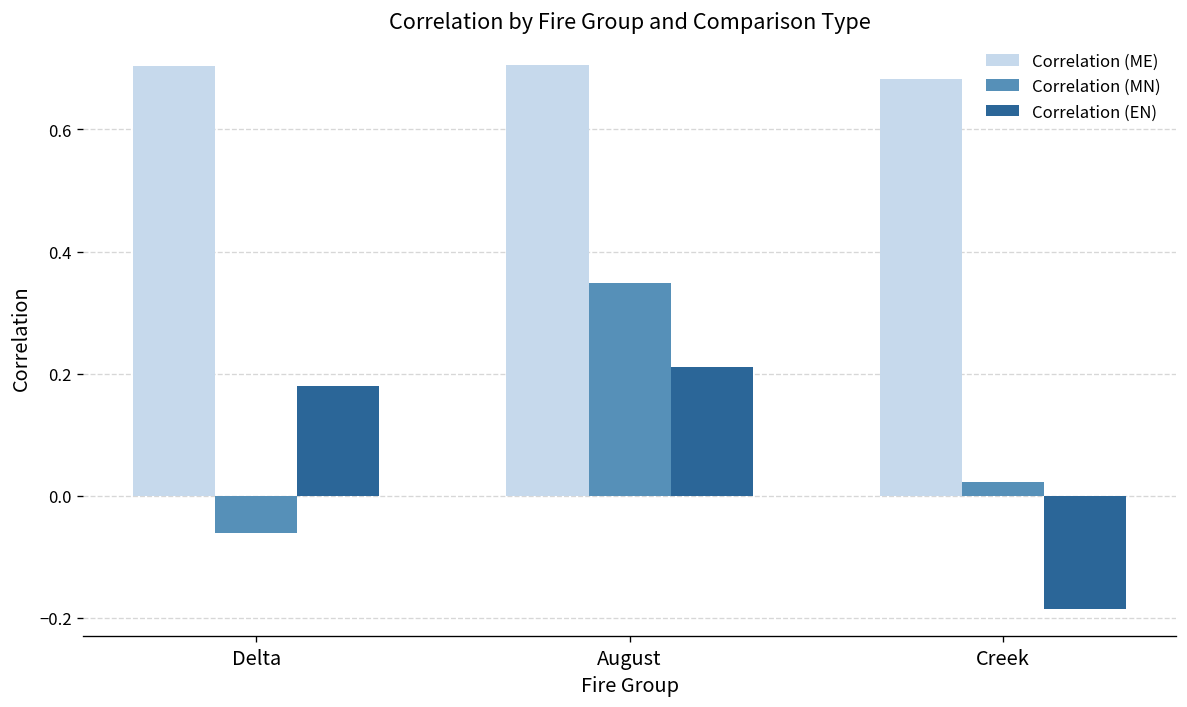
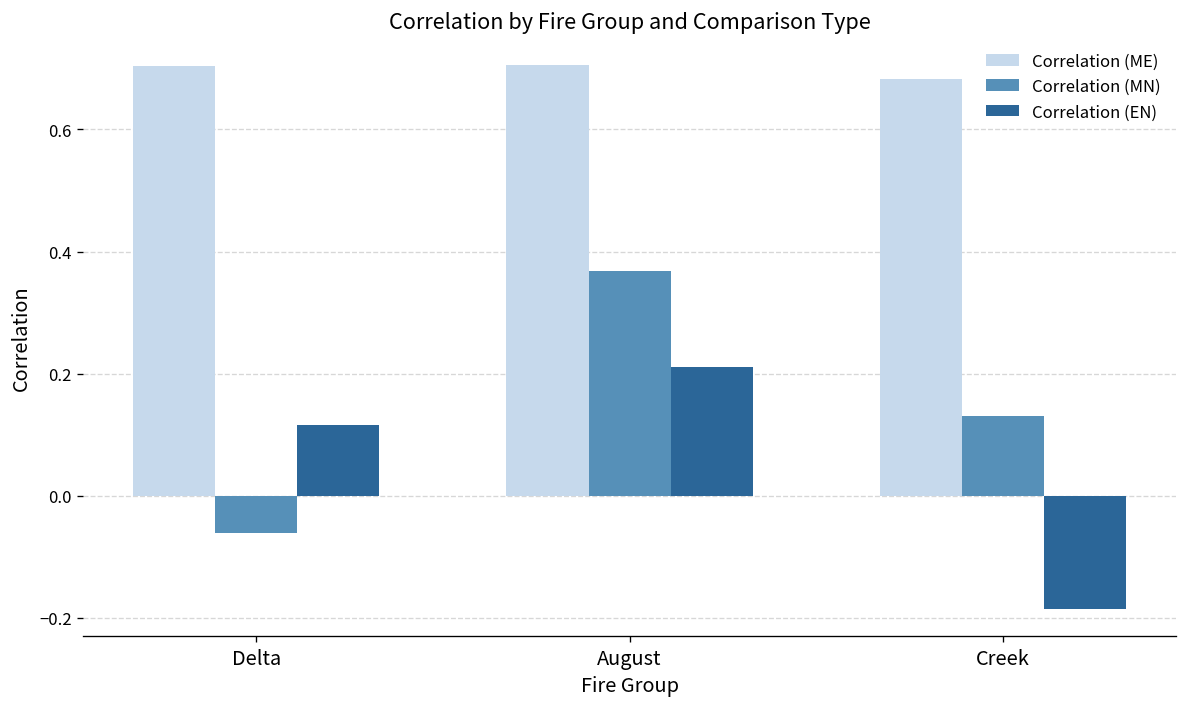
  {
    "Correlation (ME)": {
      "Delta": 0.70,
      "August": 0.71,
      "Creek": 0.68
    },
    "Correlation (MN)": {
      "Delta": -0.06,
-     "August": 0.35,
-     "Creek": 0.02
+     "August": 0.37,
+     "Creek": 0.13
    },
    "Correlation (EN)": {
-     "Delta": 0.18,
+     "Delta": 0.12,
      "August": 0.21,
      "Creek": -0.18
    }
  }
